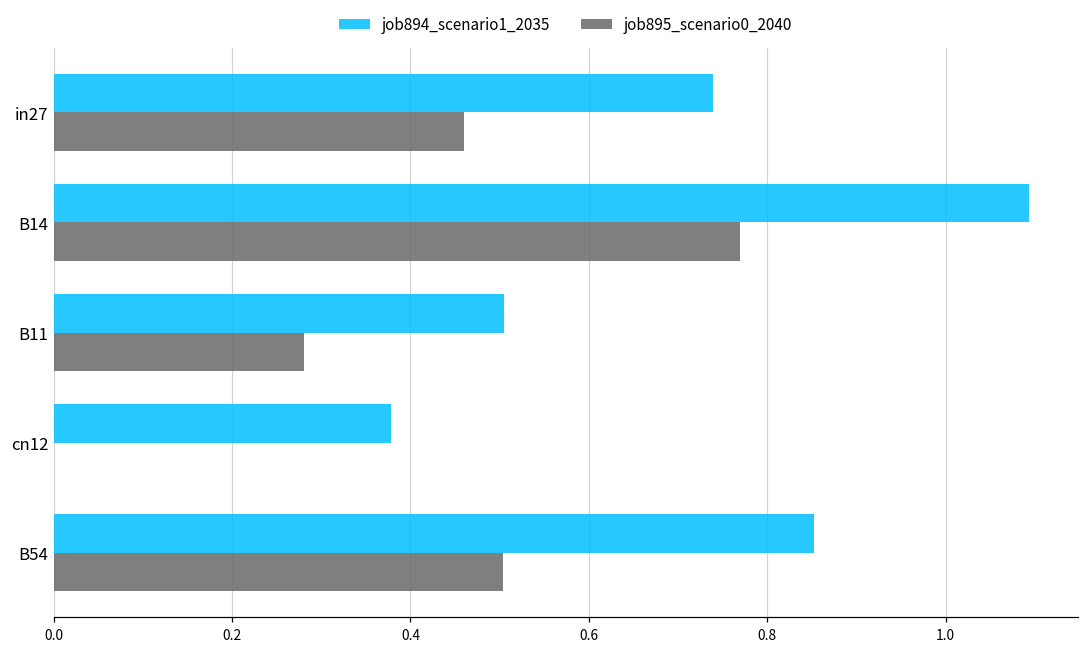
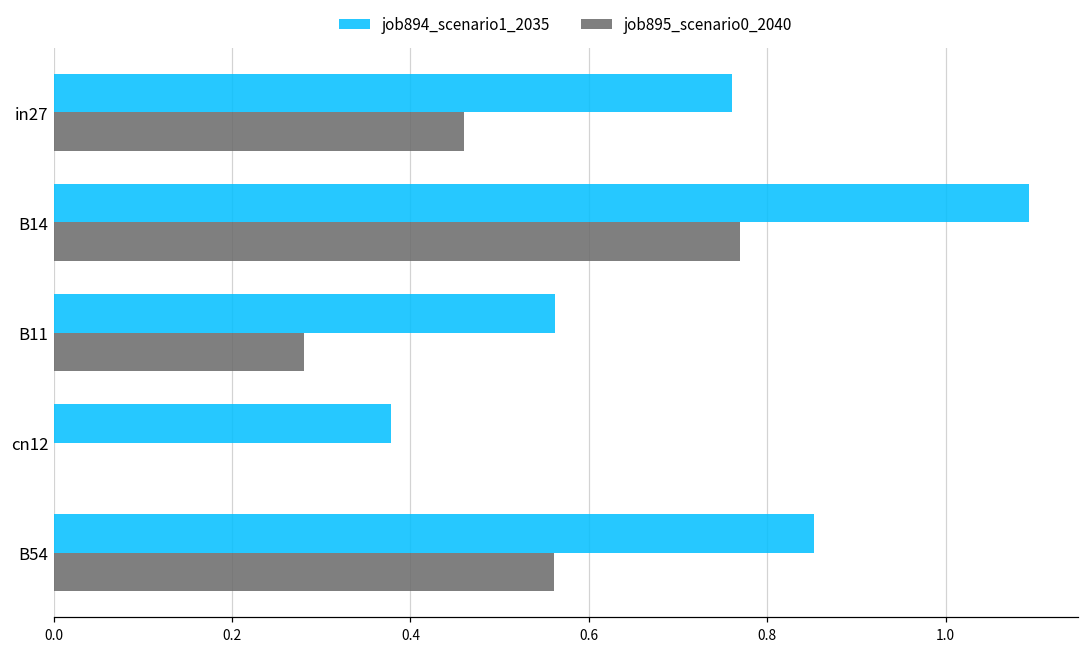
  {
    "job894_scenario1_2035": {
-     "in27": 0.74,
+     "in27": 0.76,
      "B14": 1.09,
-     "B11": 0.50,
+     "B11": 0.56,
      "cn12": 0.38,
      "B54": 0.85
    },
    "job895_scenario0_2040": {
      "in27": 0.46,
      "B14": 0.77,
      "B11": 0.28,
      "cn12": 0.00,
-     "B54": 0.50
+     "B54": 0.56
    }
  }
